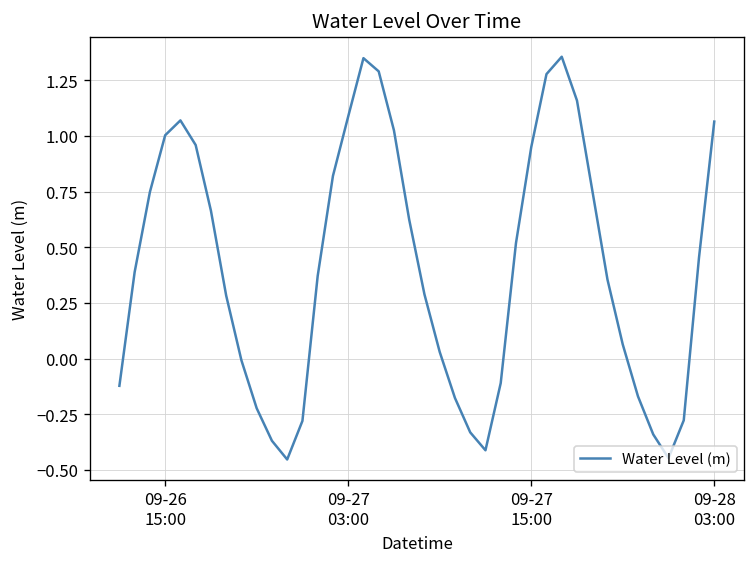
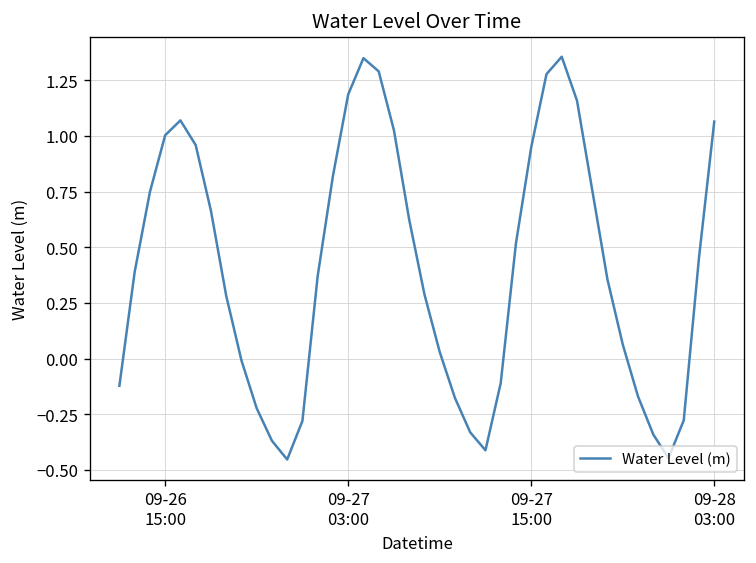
  {
    "09-26 15:00": 1.00,
-   "09-27 03:00": 1.09,
+   "09-27 03:00": 1.19,
    "09-27 15:00": 0.95,
    "09-28 03:00": 1.06
  }
